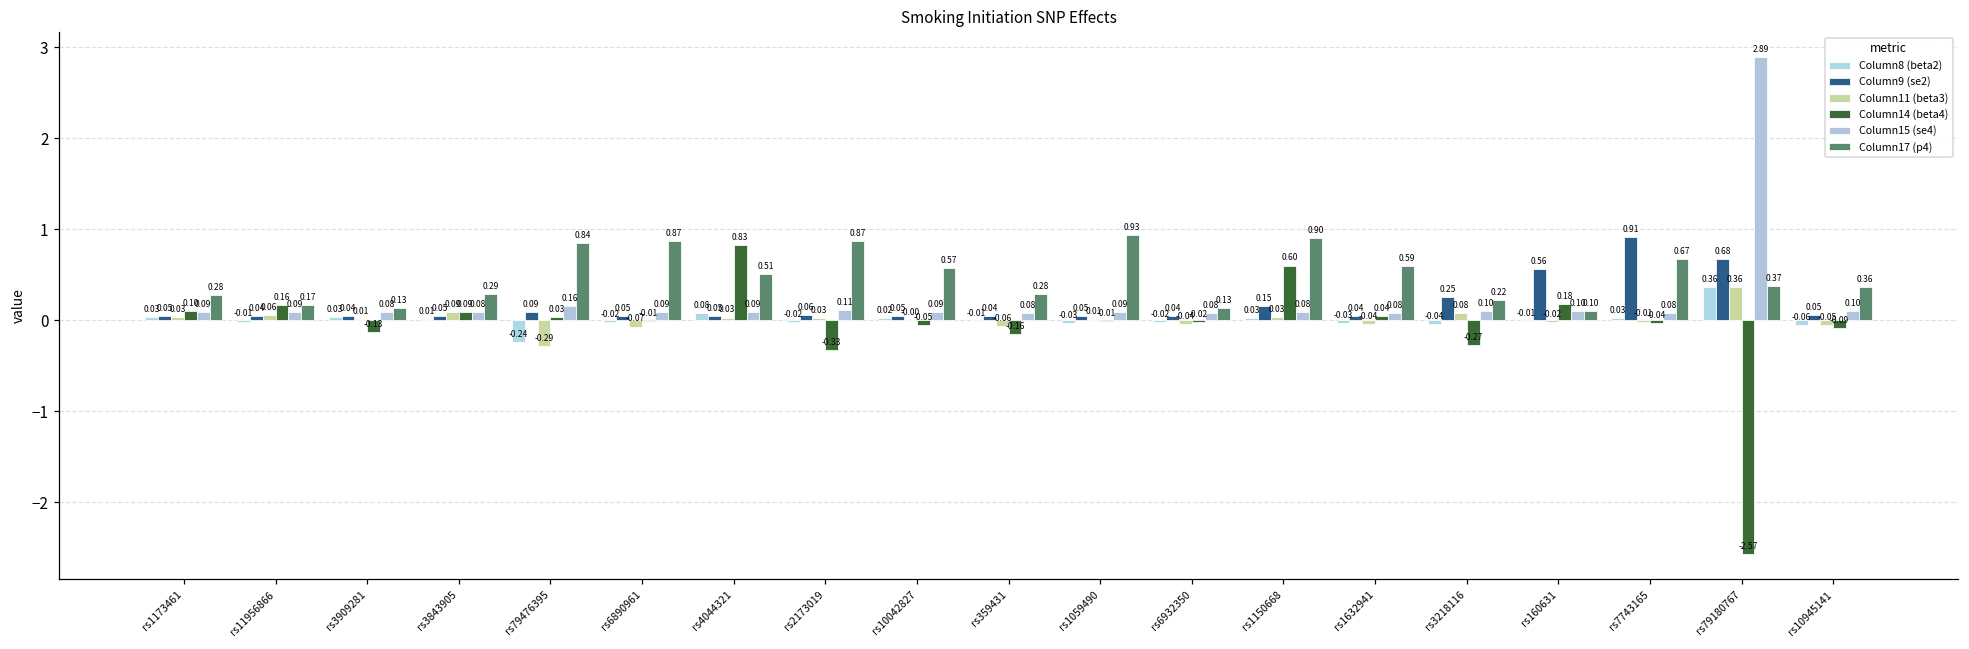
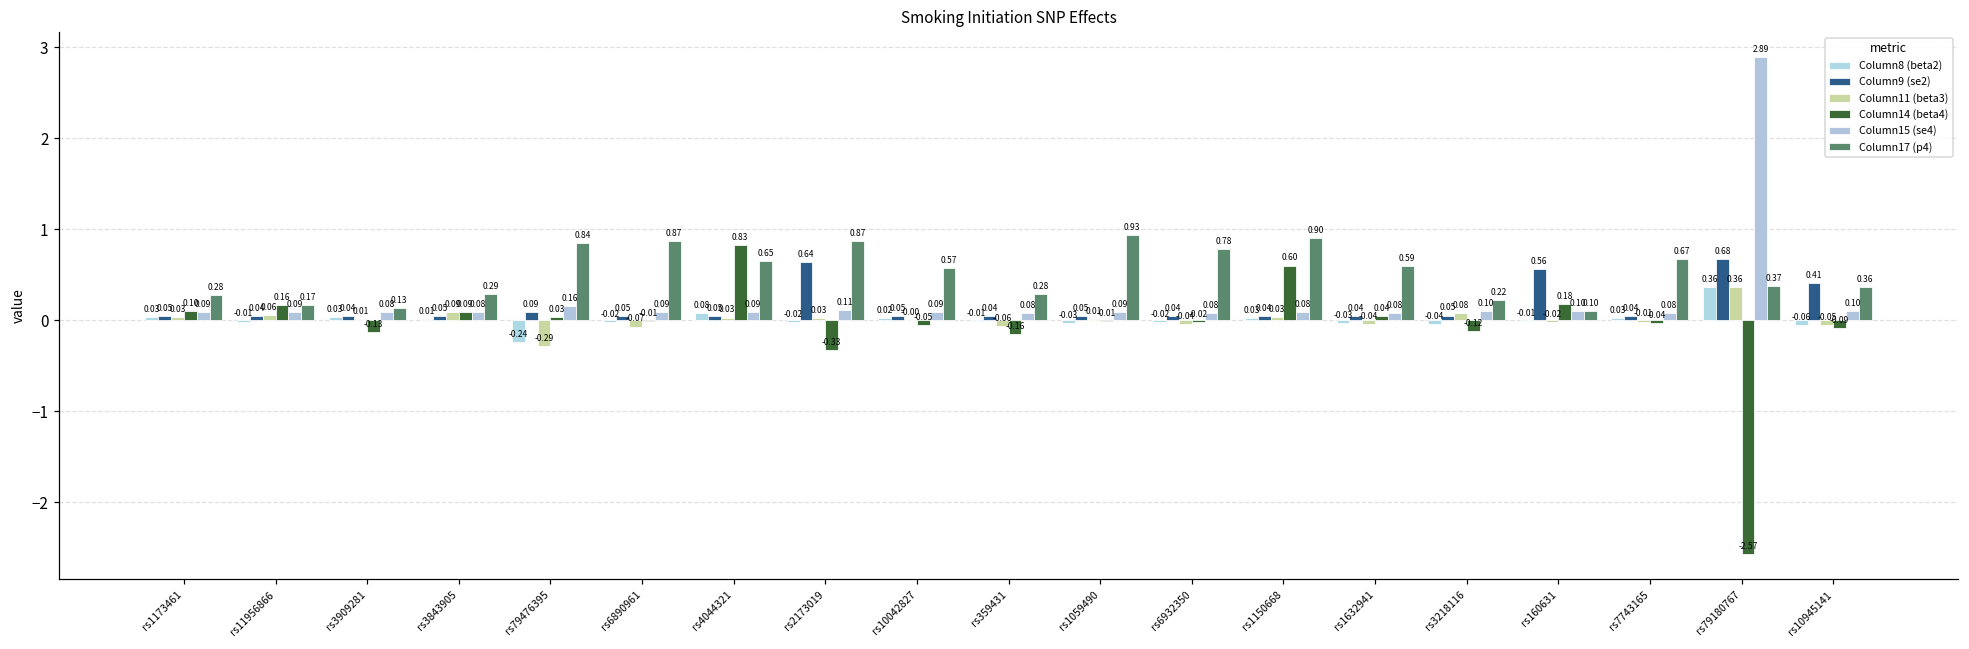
  {
    "Column9 (se2)": {
      "rs3843905": 0.05,
      "rs79476395": 0.09,
      "rs6890961": 0.05,
-     "rs2173019": 0.06,
+     "rs2173019": 0.64,
      "rs359431": 0.04,
      "rs1059490": 0.05,
      "rs6932350": 0.04,
-     "rs1150668": 0.15,
+     "rs1150668": 0.04,
      "rs1632941": 0.04,
-     "rs3218116": 0.25,
+     "rs3218116": 0.05,
      "rs160631": 0.56,
-     "rs7743165": 0.91,
+     "rs7743165": 0.04,
      "rs79180767": 0.68,
-     "rs10945141": 0.05
+     "rs10945141": 0.41
    },
    "Column11 (beta3)": {
      "rs3909281": 0.01,
      "rs79476395": -0.29,
      "rs6890961": -0.07,
      "rs2173019": 0.03,
      "rs359431": -0.06,
      "rs1632941": -0.04,
      "rs160631": -0.02,
      "rs79180767": 0.36
    },
    "Column14 (beta4)": {
      "rs11956866": 0.16,
      "rs3909281": -0.13,
      "rs79476395": 0.03,
      "rs6890961": -0.01,
      "rs4044321": 0.83,
      "rs2173019": -0.33,
      "rs359431": -0.16,
      "rs1150668": 0.60,
      "rs1632941": 0.04,
-     "rs3218116": -0.27,
+     "rs3218116": -0.12,
      "rs160631": 0.18,
      "rs79180767": -2.57
    },
    "Column17 (p4)": {
      "rs1173461": 0.28,
      "rs11956866": 0.17,
      "rs3909281": 0.13,
      "rs3843905": 0.29,
      "rs79476395": 0.84,
      "rs6890961": 0.87,
-     "rs4044321": 0.51,
+     "rs4044321": 0.65,
      "rs2173019": 0.87,
      "rs10042827": 0.57,
      "rs359431": 0.28,
      "rs1059490": 0.93,
-     "rs6932350": 0.13,
+     "rs6932350": 0.78,
      "rs1150668": 0.90,
      "rs1632941": 0.59,
      "rs3218116": 0.22,
      "rs7743165": 0.67,
      "rs79180767": 0.37,
      "rs10945141": 0.36
    }
  }
